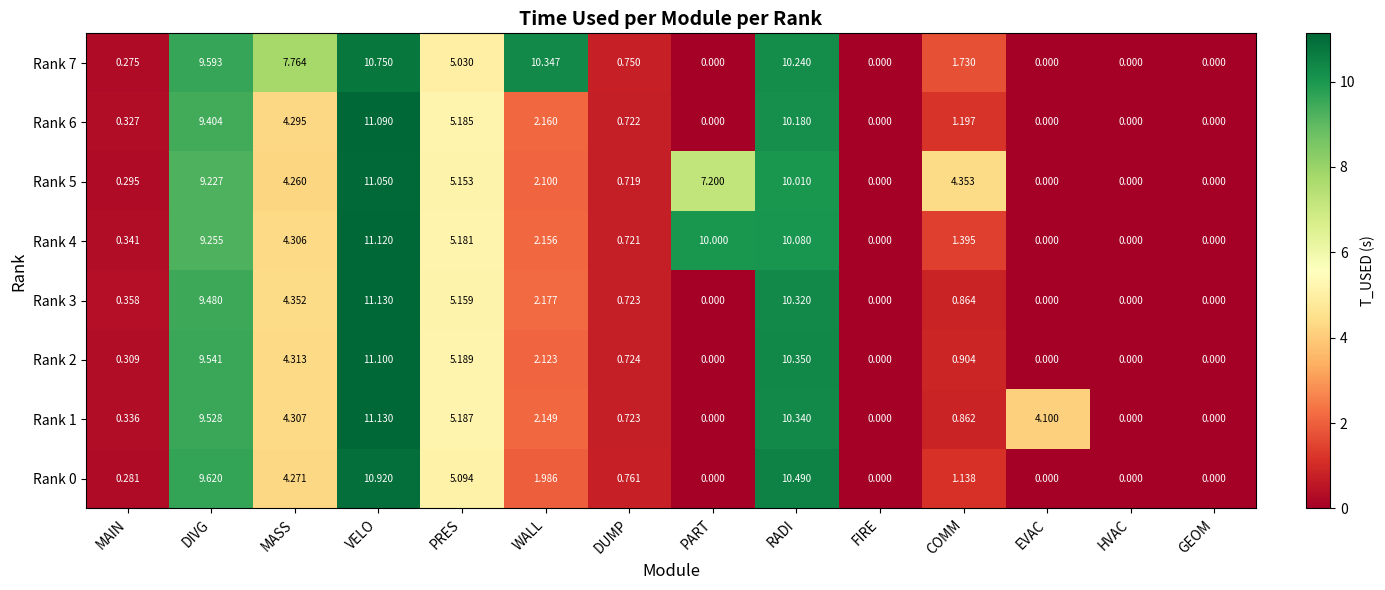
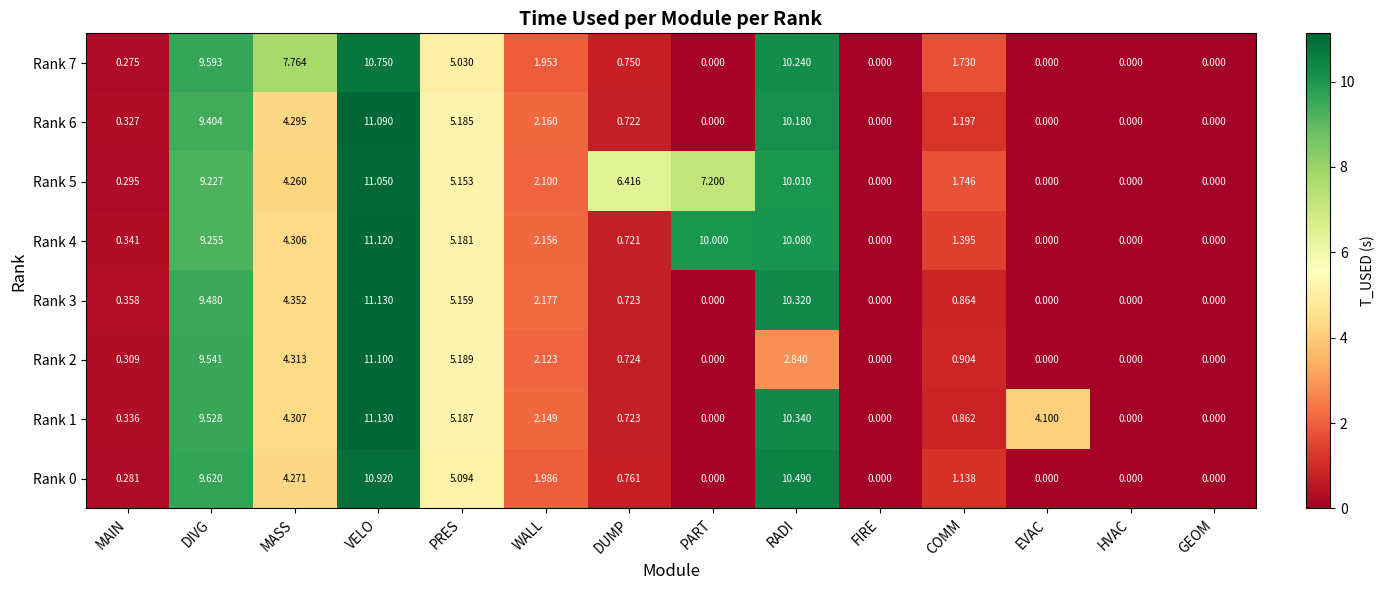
  {
    "Rank 7": {
      "MAIN": 0.275,
      "DIVG": 9.593,
      "MASS": 7.764,
      "VELO": 10.750,
      "PRES": 5.030,
-     "WALL": 10.347,
+     "WALL": 1.953,
      "DUMP": 0.750,
      "PART": 0.000,
      "RADI": 10.240,
      "FIRE": 0.000,
      "COMM": 1.730,
      "EVAC": 0.000,
      "HVAC": 0.000,
      "GEOM": 0.000
    },
    "Rank 6": {
      "MAIN": 0.327,
      "DIVG": 9.404,
      "MASS": 4.295,
      "VELO": 11.090,
      "PRES": 5.185,
      "WALL": 2.160,
      "DUMP": 0.722,
      "PART": 0.000,
      "RADI": 10.180,
      "FIRE": 0.000,
      "COMM": 1.197,
      "EVAC": 0.000,
      "HVAC": 0.000,
      "GEOM": 0.000
    },
    "Rank 5": {
      "MAIN": 0.295,
      "DIVG": 9.227,
      "MASS": 4.260,
      "VELO": 11.050,
      "PRES": 5.153,
      "WALL": 2.100,
-     "DUMP": 0.719,
+     "DUMP": 6.416,
      "PART": 7.200,
      "RADI": 10.010,
      "FIRE": 0.000,
-     "COMM": 4.353,
+     "COMM": 1.746,
      "EVAC": 0.000,
      "HVAC": 0.000,
      "GEOM": 0.000
    },
    "Rank 4": {
      "MAIN": 0.341,
      "DIVG": 9.255,
      "MASS": 4.306,
      "VELO": 11.120,
      "PRES": 5.181,
      "WALL": 2.156,
      "DUMP": 0.721,
      "PART": 10.000,
      "RADI": 10.080,
      "FIRE": 0.000,
      "COMM": 1.395,
      "EVAC": 0.000,
      "HVAC": 0.000,
      "GEOM": 0.000
    },
    "Rank 3": {
      "MAIN": 0.358,
      "DIVG": 9.480,
      "MASS": 4.352,
      "VELO": 11.130,
      "PRES": 5.159,
      "WALL": 2.177,
      "DUMP": 0.723,
      "PART": 0.000,
      "RADI": 10.320,
      "FIRE": 0.000,
      "COMM": 0.864,
      "EVAC": 0.000,
      "HVAC": 0.000,
      "GEOM": 0.000
    },
    "Rank 2": {
      "MAIN": 0.309,
      "DIVG": 9.541,
      "MASS": 4.313,
      "VELO": 11.100,
      "PRES": 5.189,
      "WALL": 2.123,
      "DUMP": 0.724,
      "PART": 0.000,
-     "RADI": 10.350,
+     "RADI": 2.840,
      "FIRE": 0.000,
      "COMM": 0.904,
      "EVAC": 0.000,
      "HVAC": 0.000,
      "GEOM": 0.000
    },
    "Rank 1": {
      "MAIN": 0.336,
      "DIVG": 9.528,
      "MASS": 4.307,
      "VELO": 11.130,
      "PRES": 5.187,
      "WALL": 2.149,
      "DUMP": 0.723,
      "PART": 0.000,
      "RADI": 10.340,
      "FIRE": 0.000,
      "COMM": 0.862,
      "EVAC": 4.100,
      "HVAC": 0.000,
      "GEOM": 0.000
    },
    "Rank 0": {
      "MAIN": 0.281,
      "DIVG": 9.620,
      "MASS": 4.271,
      "VELO": 10.920,
      "PRES": 5.094,
      "WALL": 1.986,
      "DUMP": 0.761,
      "PART": 0.000,
      "RADI": 10.490,
      "FIRE": 0.000,
      "COMM": 1.138,
      "EVAC": 0.000,
      "HVAC": 0.000,
      "GEOM": 0.000
    }
  }
